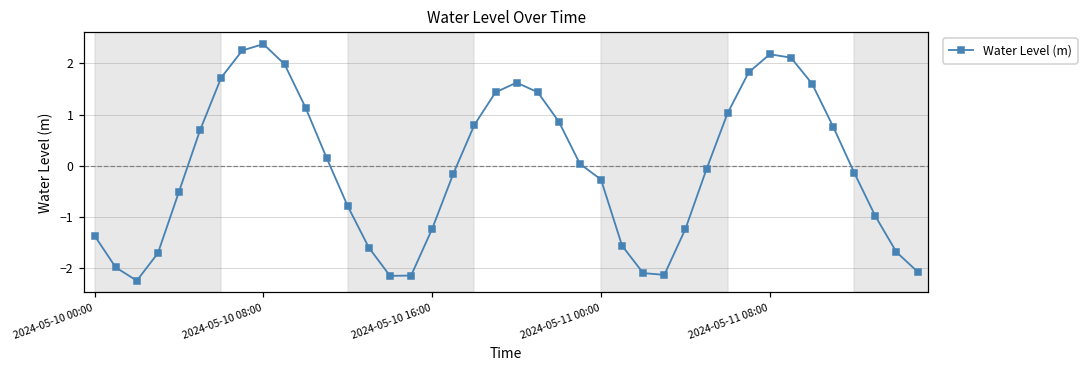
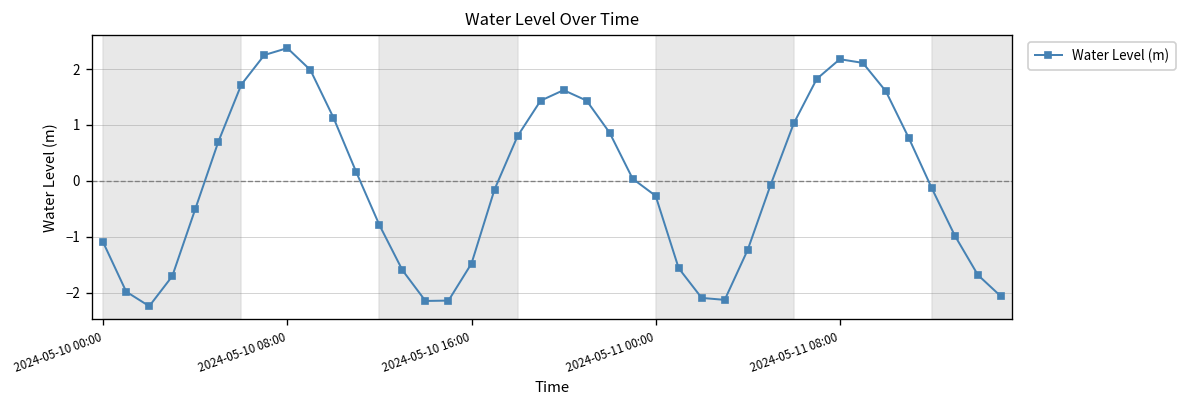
  {
-   "2024-05-10 00:00": -1.4,
+   "2024-05-10 00:00": -1.1,
    "2024-05-10 08:00": 2.4,
-   "2024-05-10 16:00": -1.2,
+   "2024-05-10 16:00": -1.5,
    "2024-05-11 00:00": -0.3,
    "2024-05-11 08:00": 2.2
  }
